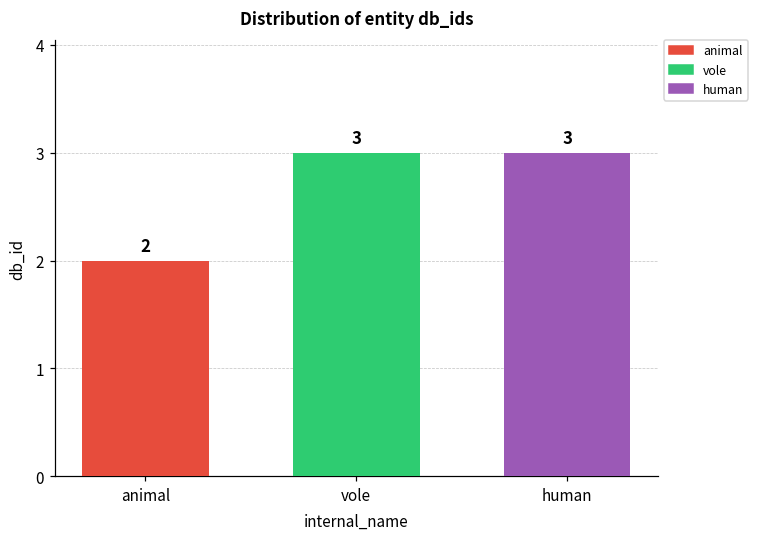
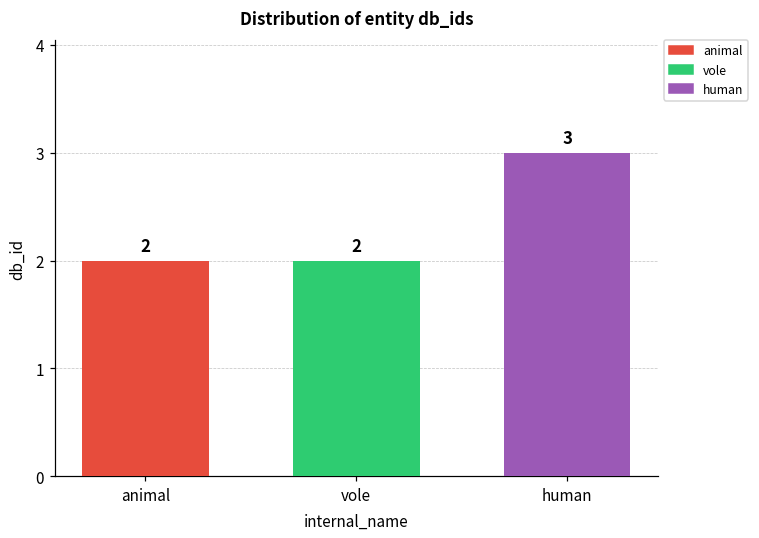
  {
    "animal": 2,
-   "vole": 3,
+   "vole": 2,
    "human": 3
  }
